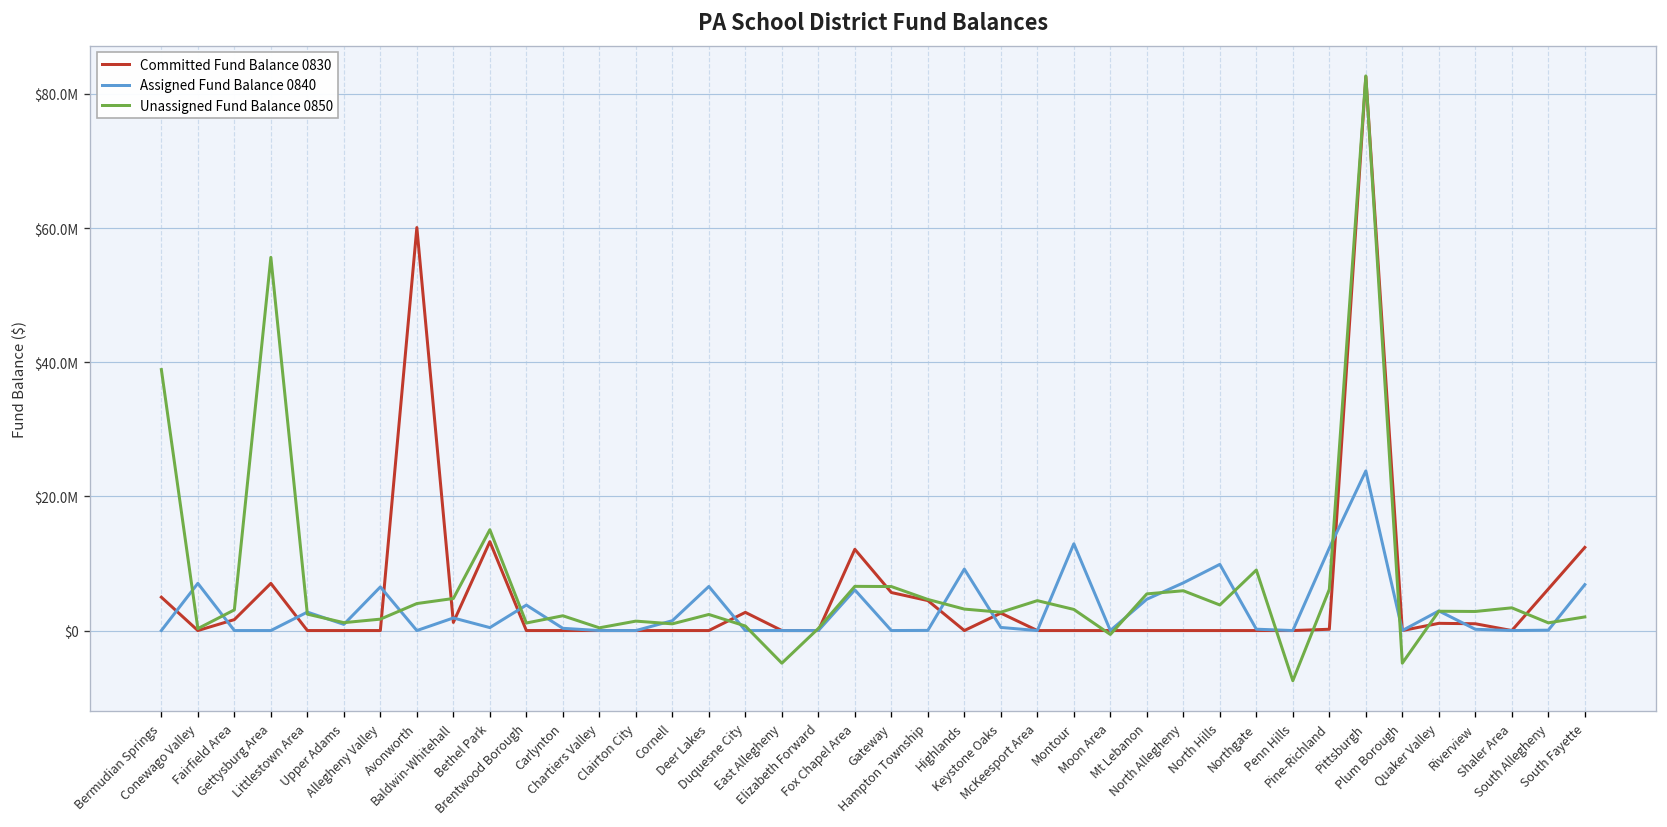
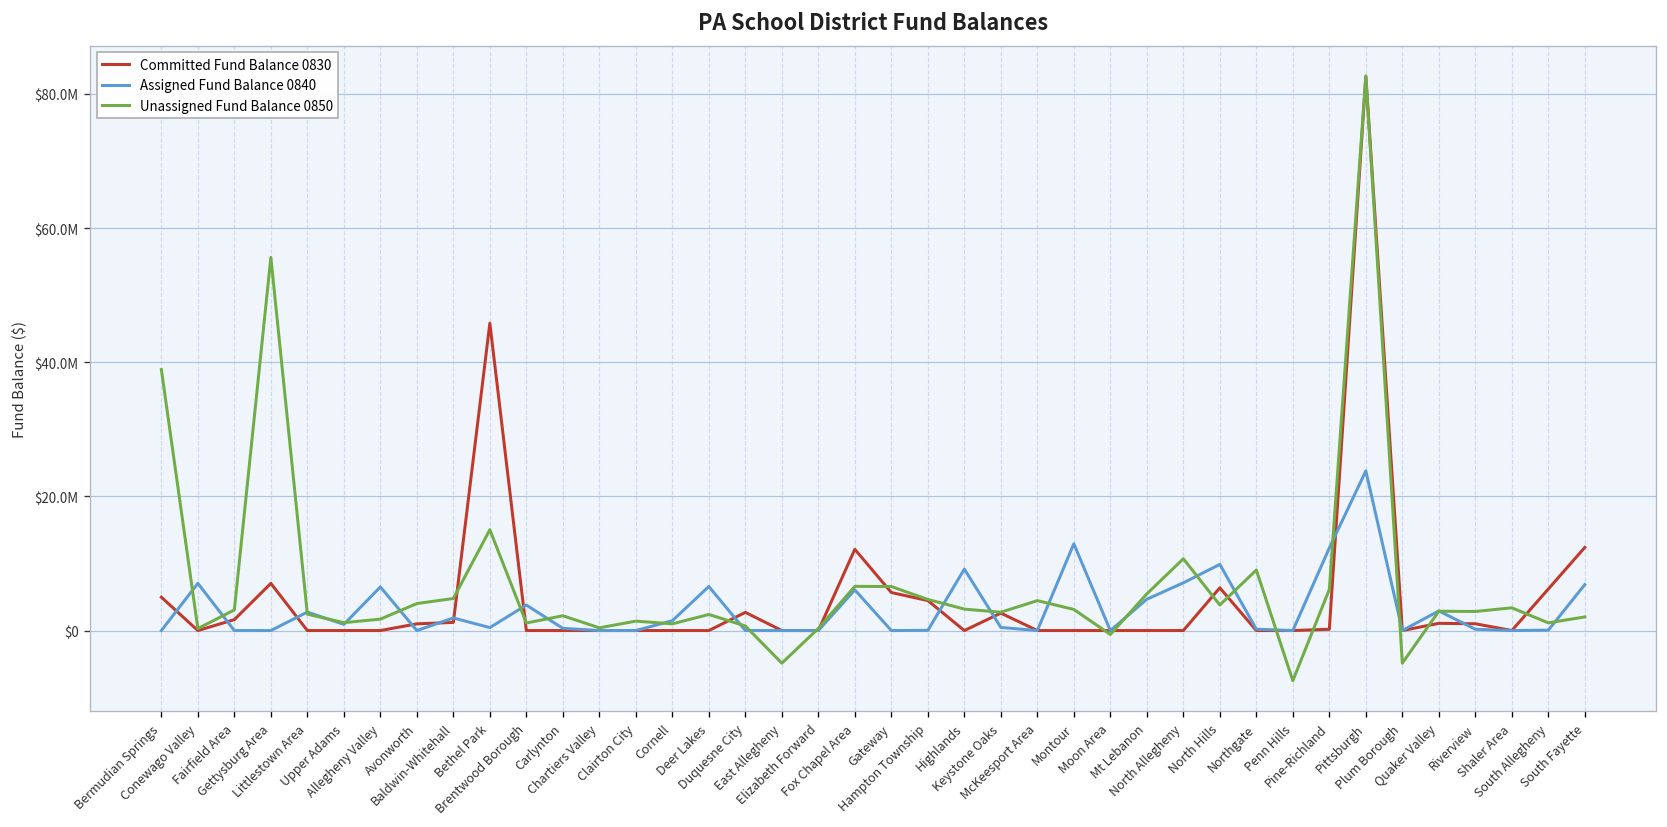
  {
    "Committed Fund Balance 0830": {
      "Bermudian Springs": "$5000000",
      "Fairfield Area": "$2000000",
      "Gettysburg Area": "$7000000",
      "Littlestown Area": "$0",
      "Upper Adams": "$0",
      "Allegheny Valley": "$0",
-     "Avonworth": "$60000000",
+     "Avonworth": "$1000000",
      "Baldwin-Whitehall": "$1000000",
-     "Bethel Park": "$13000000",
+     "Bethel Park": "$46000000",
      "Brentwood Borough": "$0",
      "Cornell": "$0",
      "Deer Lakes": "$0",
      "Duquesne City": "$3000000",
      "Fox Chapel Area": "$12000000",
      "Gateway": "$6000000",
      "Highlands": "$0",
      "Montour": "$0",
      "Mt Lebanon": "$0",
      "North Allegheny": "$0",
-     "North Hills": "$0",
+     "North Hills": "$6000000",
      "Pine-Richland": "$0",
      "Quaker Valley": "$1000000",
      "Riverview": "$1000000",
      "South Allegheny": "$6000000",
      "South Fayette": "$12000000"
    },
    "Assigned Fund Balance 0840": {
      "Bermudian Springs": "$0",
      "Conewago Valley": "$7000000",
      "Fairfield Area": "$0",
      "Gettysburg Area": "$0",
      "Allegheny Valley": "$7000000",
      "Avonworth": "$0",
      "Baldwin-Whitehall": "$2000000",
      "Bethel Park": "$0",
      "Brentwood Borough": "$4000000",
      "Cornell": "$1000000",
      "Deer Lakes": "$7000000",
      "Duquesne City": "$0",
      "Fox Chapel Area": "$6000000",
      "Gateway": "$0",
      "Hampton Township": "$0",
      "Highlands": "$9000000",
      "Keystone Oaks": "$0",
      "Montour": "$13000000",
      "Mt Lebanon": "$5000000",
      "North Allegheny": "$7000000",
      "North Hills": "$10000000",
      "Pine-Richland": "$12000000",
      "Pittsburgh": "$24000000",
      "Riverview": "$0",
      "South Allegheny": "$0",
      "South Fayette": "$7000000"
    },
    "Unassigned Fund Balance 0850": {
      "Bermudian Springs": "$39000000",
      "Fairfield Area": "$3000000",
      "Gettysburg Area": "$56000000",
      "Allegheny Valley": "$2000000",
      "Avonworth": "$4000000",
      "Baldwin-Whitehall": "$5000000",
      "Bethel Park": "$15000000",
      "Brentwood Borough": "$1000000",
      "Carlynton": "$2000000",
      "Clairton City": "$1000000",
      "Cornell": "$1000000",
      "Deer Lakes": "$2000000",
      "Duquesne City": "$1000000",
      "East Allegheny": "$-5000000",
      "Fox Chapel Area": "$7000000",
      "Gateway": "$7000000",
      "Highlands": "$3000000",
      "McKeesport Area": "$4000000",
      "Montour": "$3000000",
      "Moon Area": "$-1000000",
      "Mt Lebanon": "$5000000",
-     "North Allegheny": "$6000000",
+     "North Allegheny": "$11000000",
      "North Hills": "$4000000",
      "Northgate": "$9000000",
      "Penn Hills": "$-7000000",
      "Pine-Richland": "$6000000",
      "Plum Borough": "$-5000000",
      "Riverview": "$3000000",
      "Shaler Area": "$3000000",
      "South Allegheny": "$1000000",
      "South Fayette": "$2000000"
    }
  }
